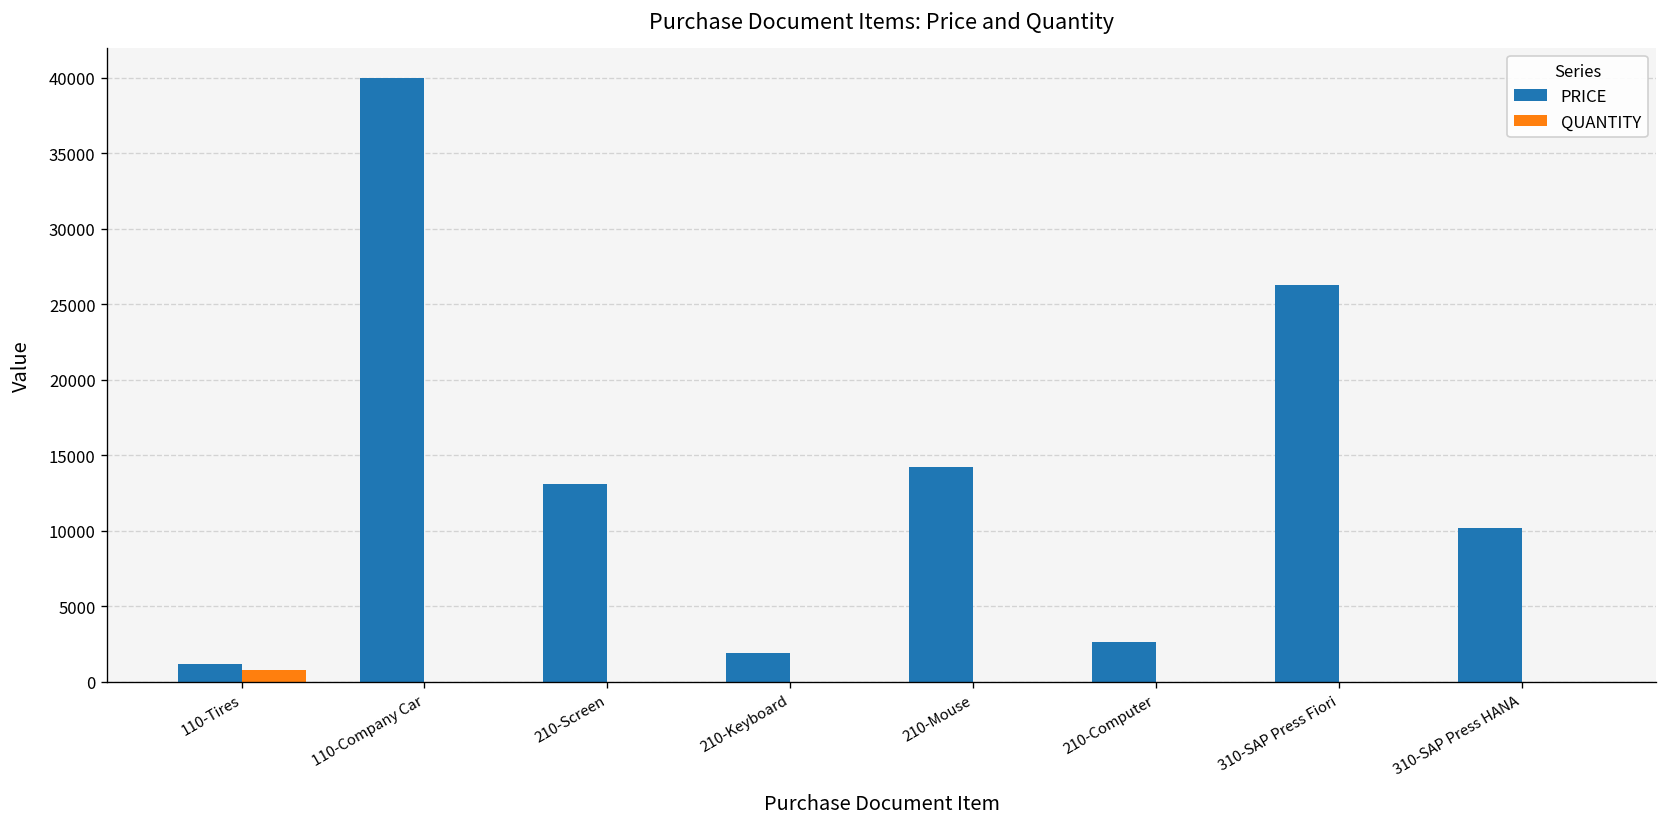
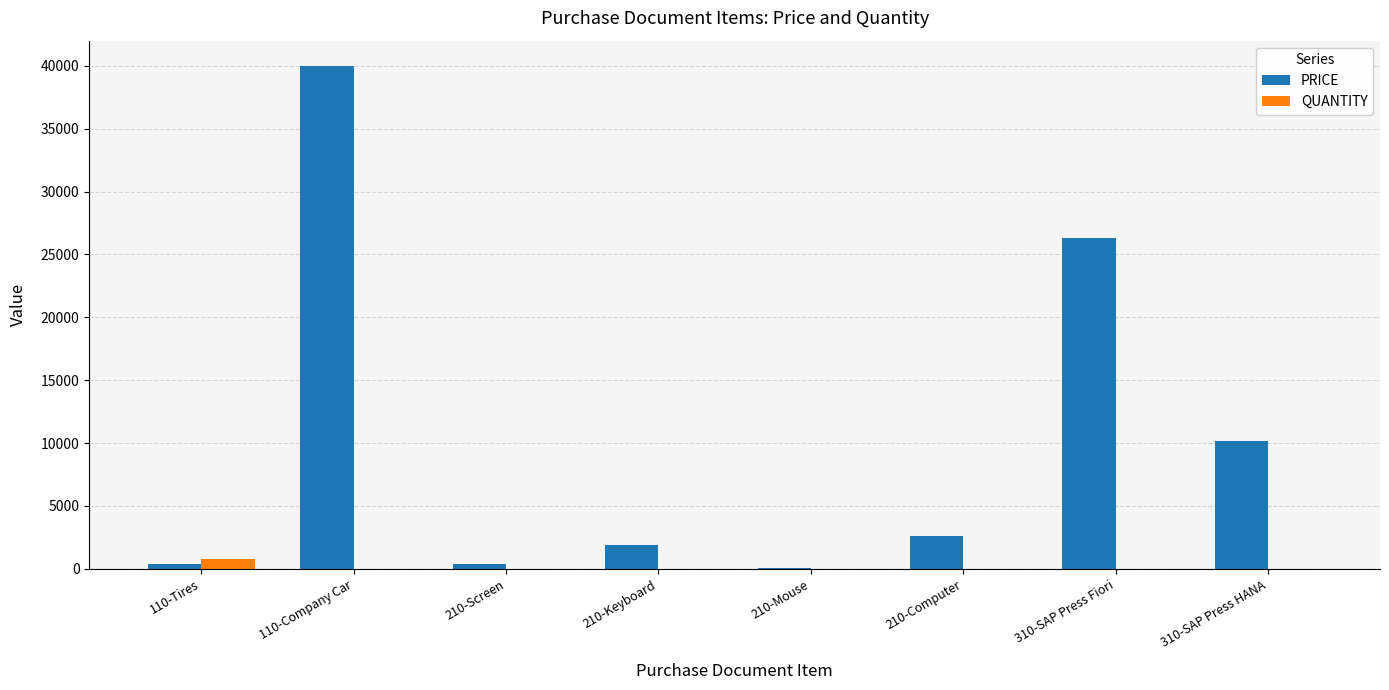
  {
    "PRICE": {
-     "110-Tires": 1200,
+     "110-Tires": 400,
      "110-Company Car": 40000,
-     "210-Screen": 13100,
+     "210-Screen": 400,
      "210-Keyboard": 1900,
-     "210-Mouse": 14200,
+     "210-Mouse": 100,
      "210-Computer": 2600,
      "310-SAP Press Fiori": 26300,
      "310-SAP Press HANA": 10200
    },
    "QUANTITY": {
      "110-Tires": 800
    }
  }
